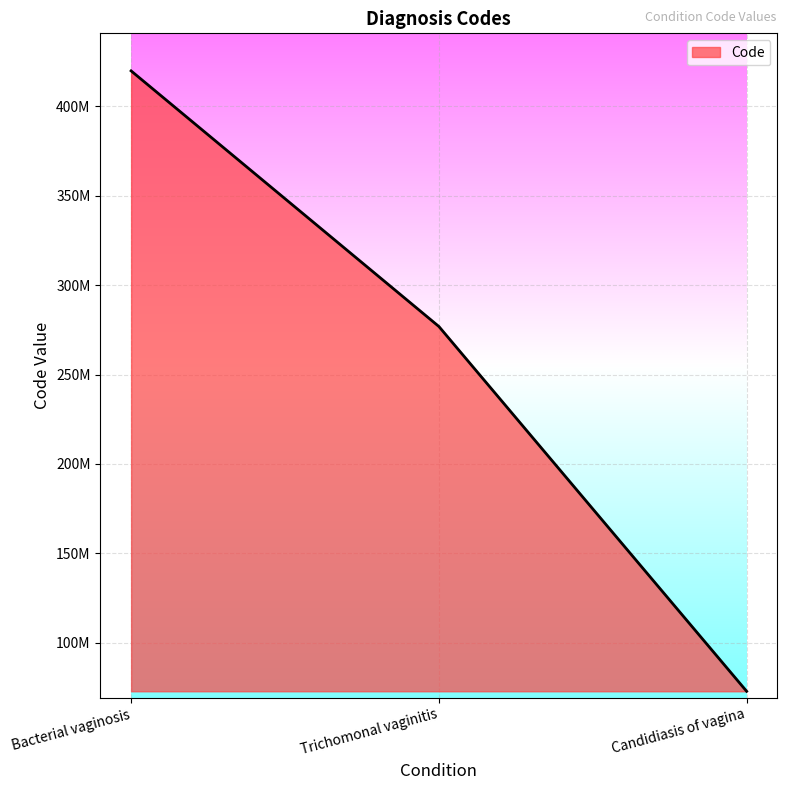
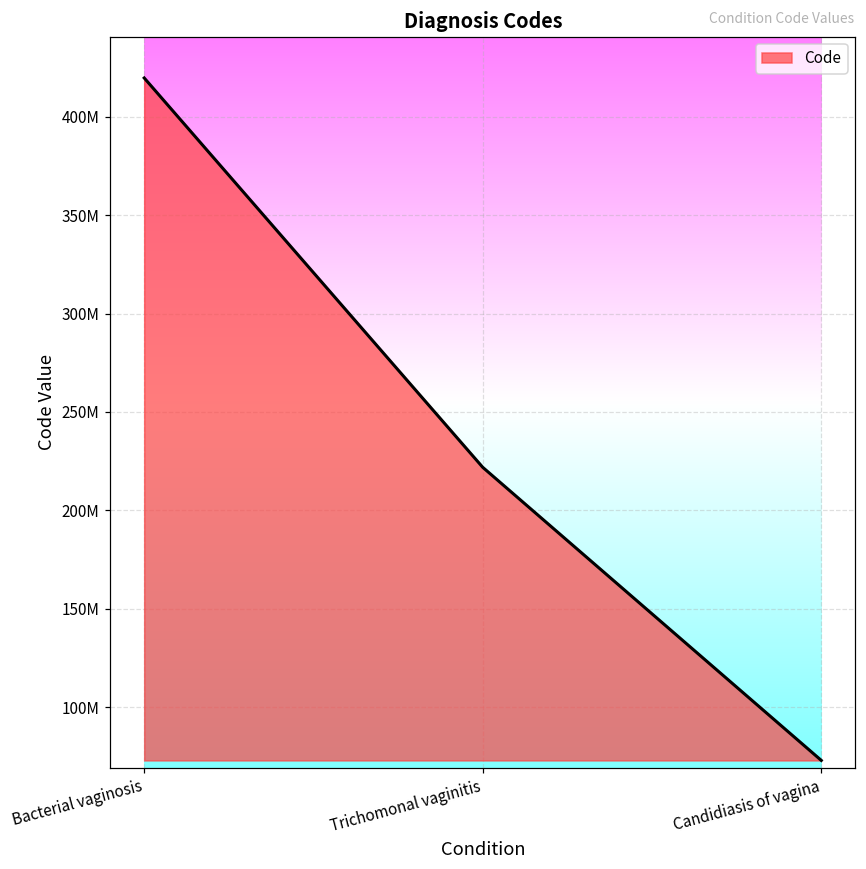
  {
    "Bacterial vaginosis": 420000000,
-   "Trichomonal vaginitis": 277000000,
+   "Trichomonal vaginitis": 222000000,
    "Candidiasis of vagina": 73000000
  }
